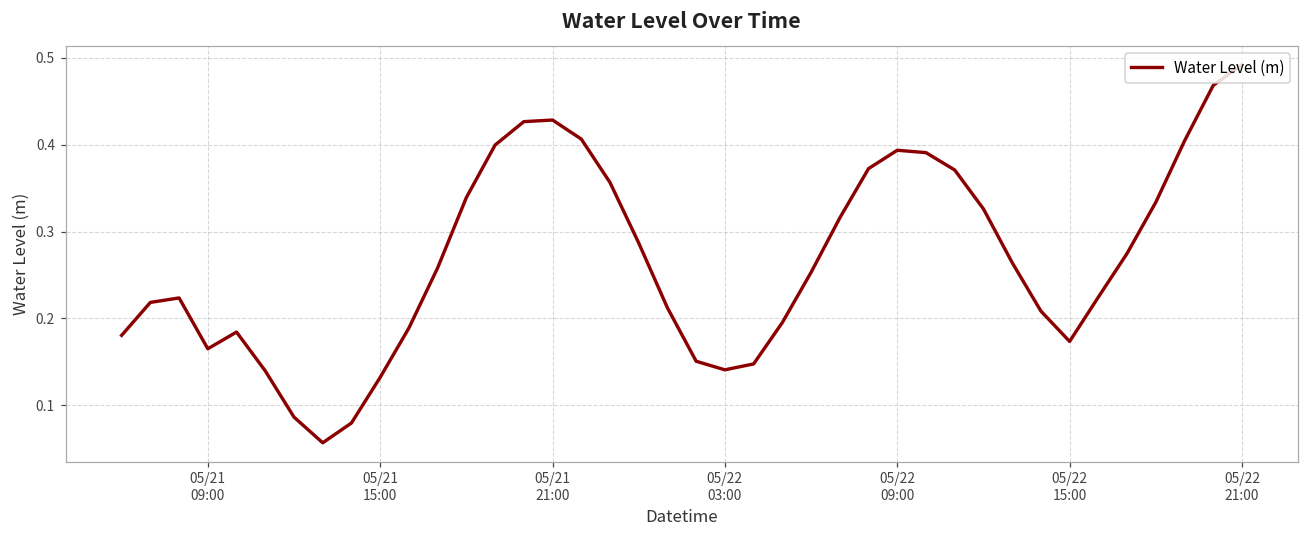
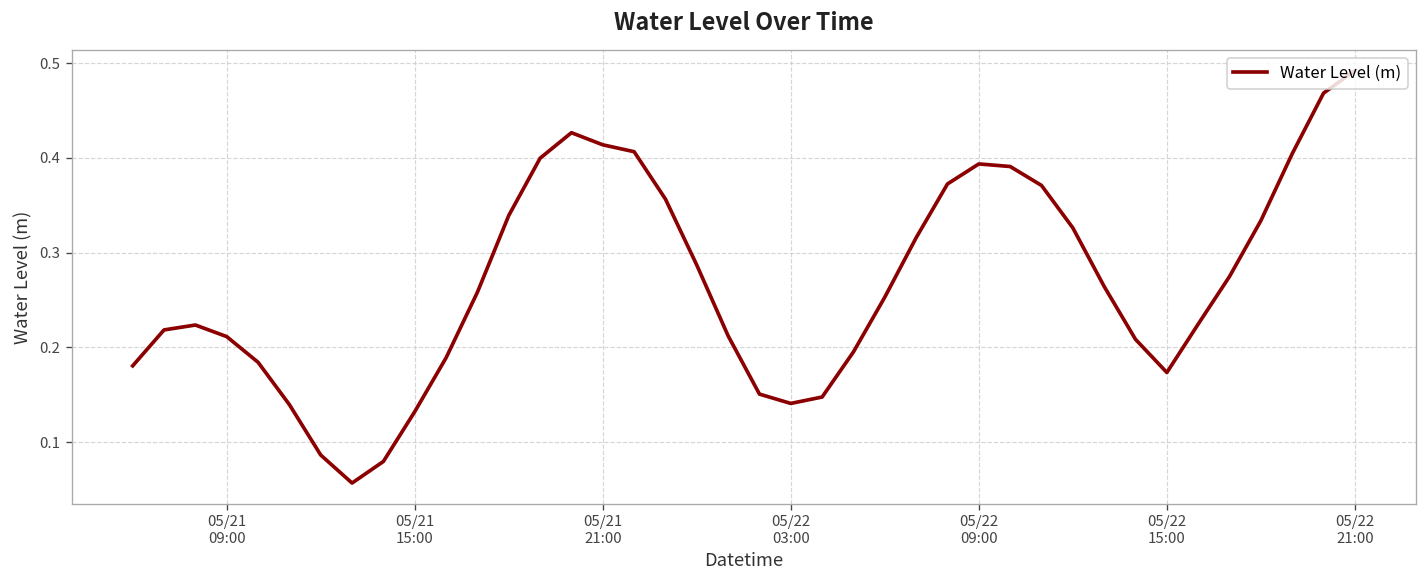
  {
-   "05/21 09:00": 0.17,
+   "05/21 09:00": 0.21,
    "05/21 15:00": 0.13,
-   "05/21 21:00": 0.43,
+   "05/21 21:00": 0.41,
    "05/22 03:00": 0.14,
    "05/22 09:00": 0.39,
    "05/22 15:00": 0.17
  }
